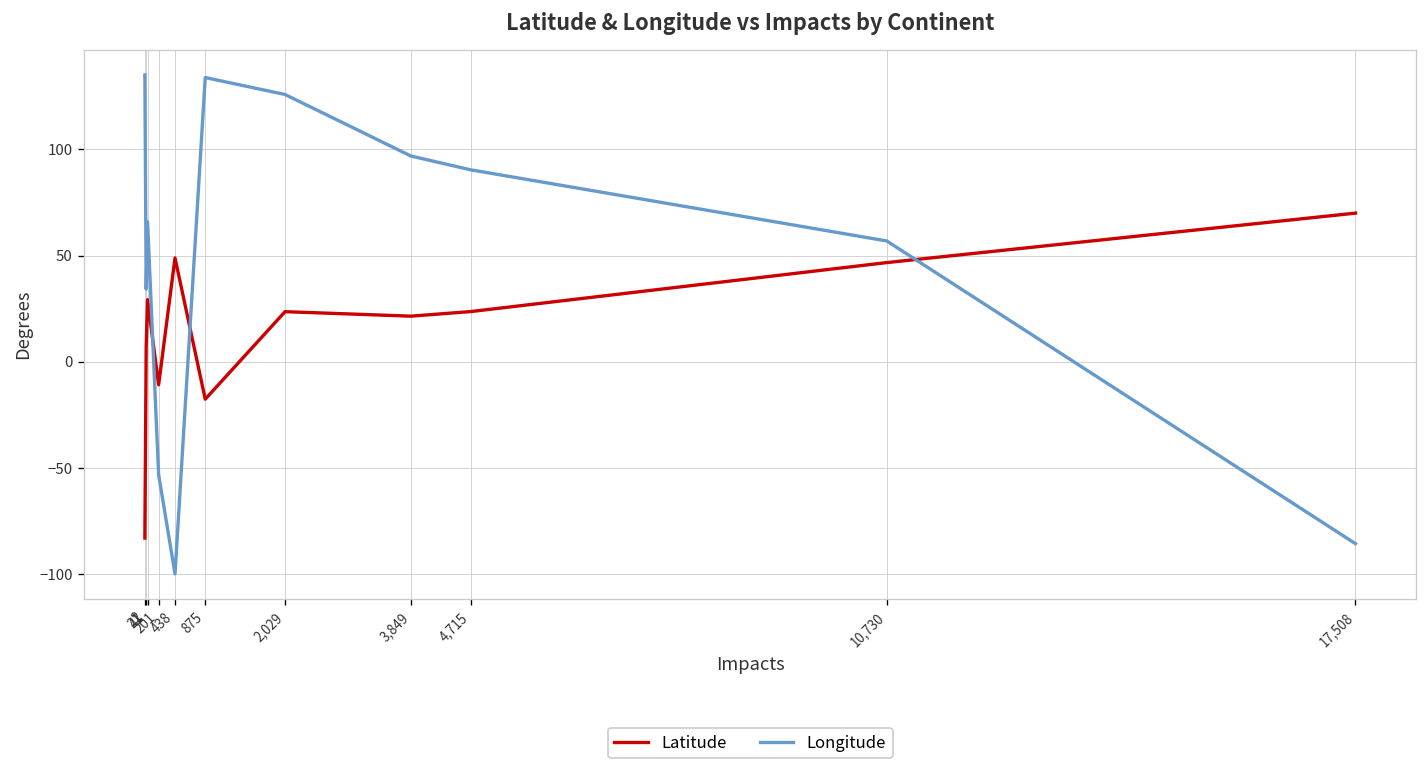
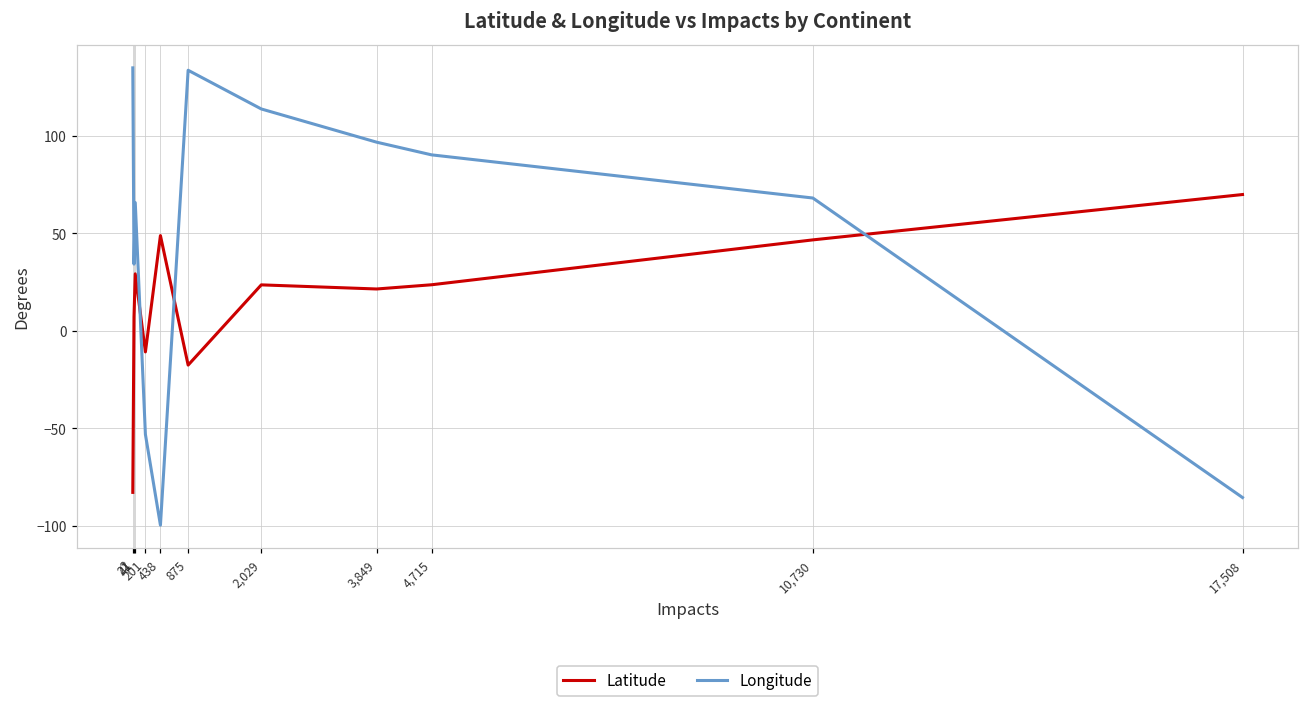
  {
    "Latitude": {
      "2": -83,
      "21": 7,
      "41": 29,
      "201": -11,
      "438": 49,
      "875": -18,
      "2,029": 24,
      "3,849": 22,
      "4,715": 24,
      "10,730": 47,
      "17,508": 70
    },
    "Longitude": {
      "2": 135,
      "21": 34,
      "41": 66,
      "201": -53,
      "438": -100,
      "875": 134,
-     "2,029": 126,
+     "2,029": 114,
      "3,849": 97,
      "4,715": 90,
-     "10,730": 57,
+     "10,730": 68,
      "17,508": -86
    }
  }
